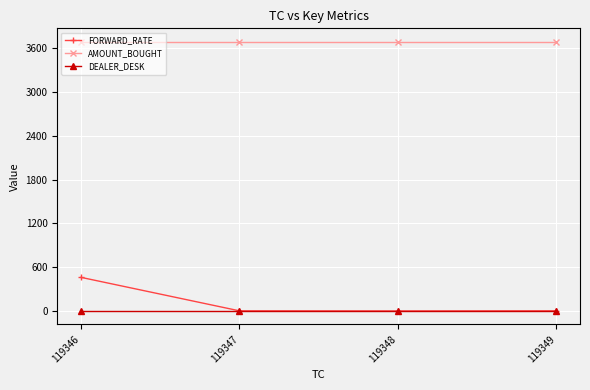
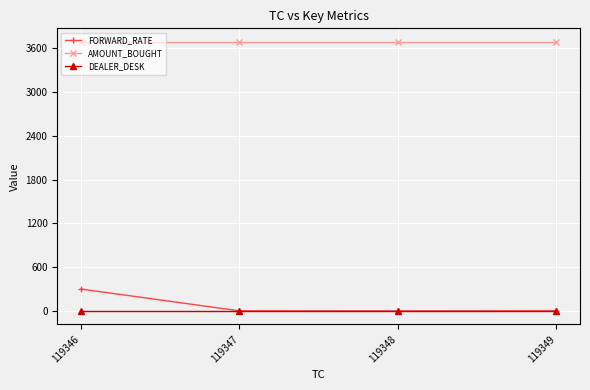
  {
    "FORWARD_RATE": {
-     "119346": 500
+     "119346": 300
    },
    "AMOUNT_BOUGHT": {
      "119347": 3700,
      "119348": 3700,
      "119349": 3700
    },
    "DEALER_DESK": {
      "119346": 0
    }
  }
